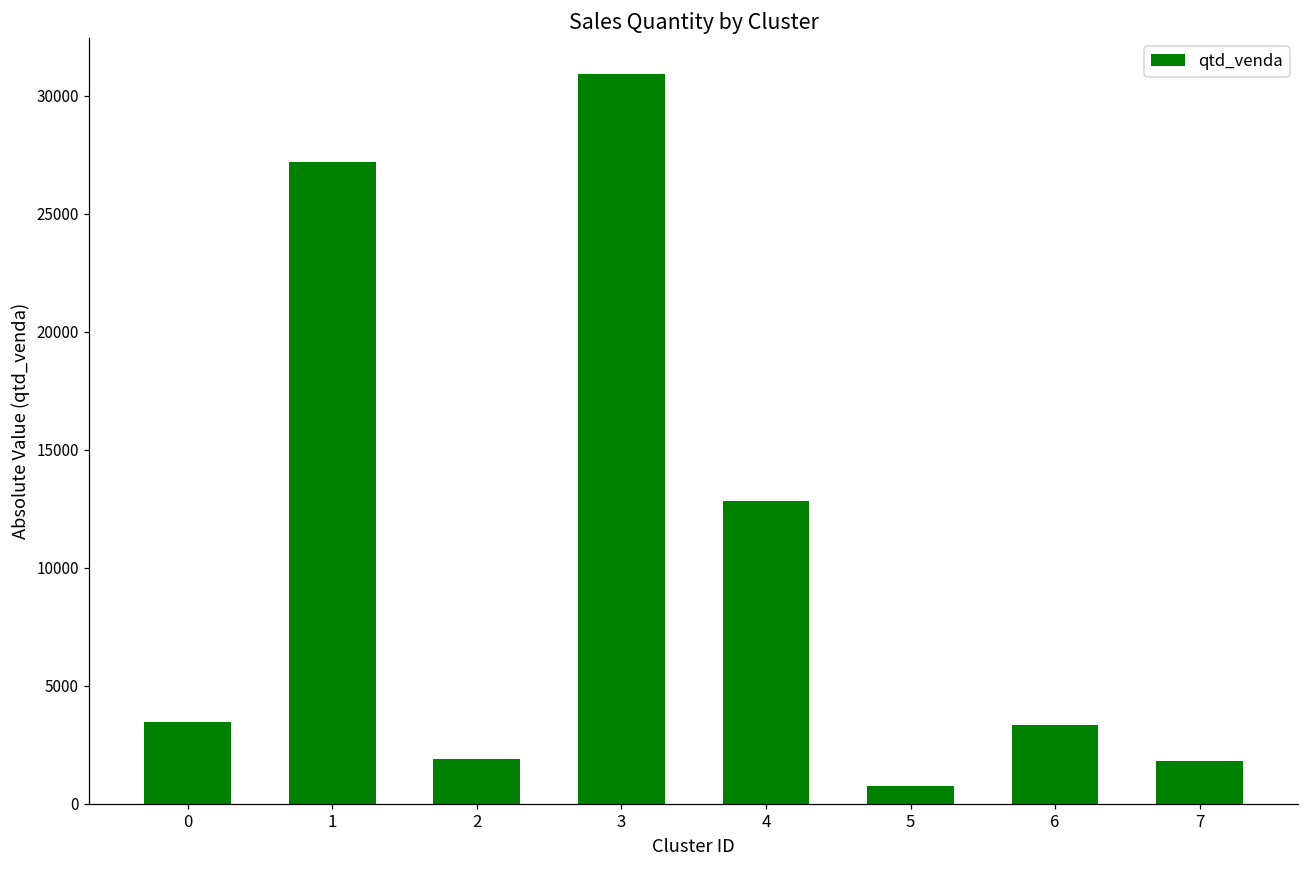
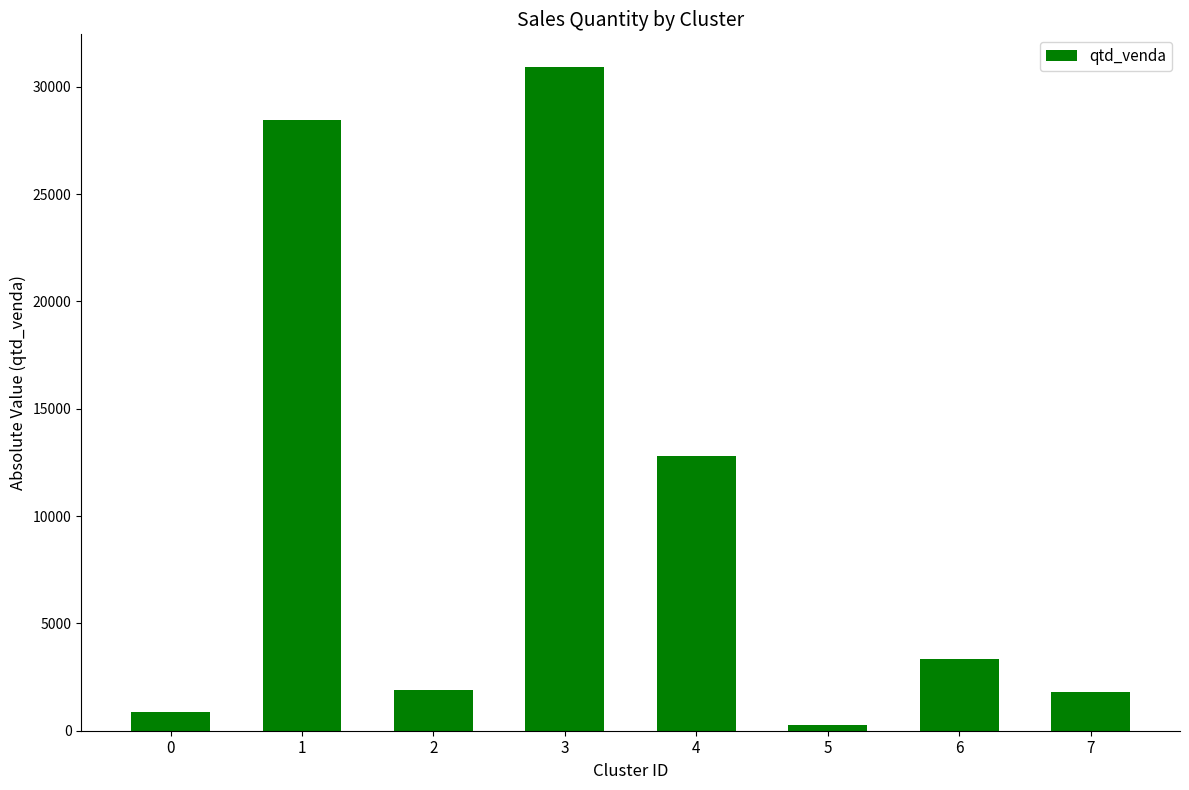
  {
-   "0": 3400,
-   "1": 27200,
+   "0": 900,
+   "1": 28500,
    "2": 1900,
    "3": 30900,
    "4": 12800,
-   "5": 800,
+   "5": 300,
    "6": 3300,
    "7": 1800
  }
